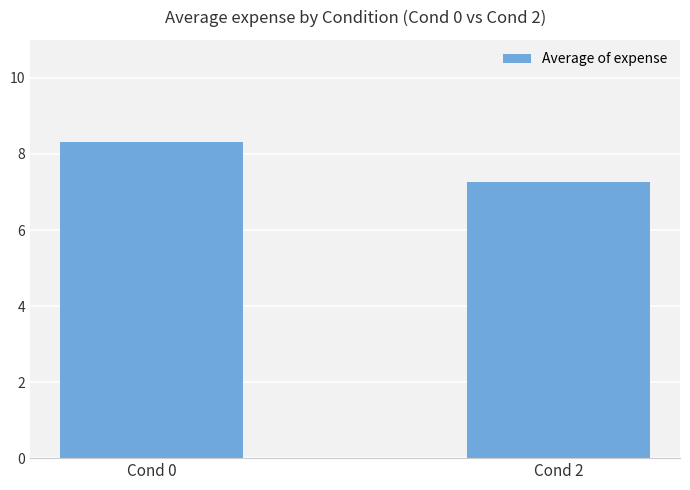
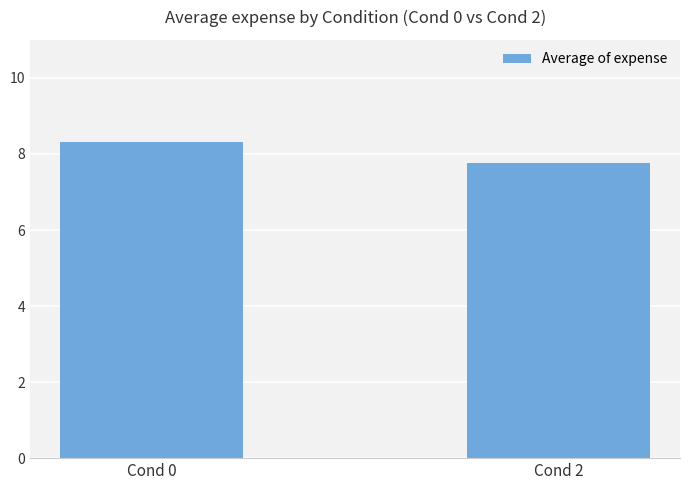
  {
    "Cond 0": 8.3,
-   "Cond 2": 7.3
+   "Cond 2": 7.8
  }
